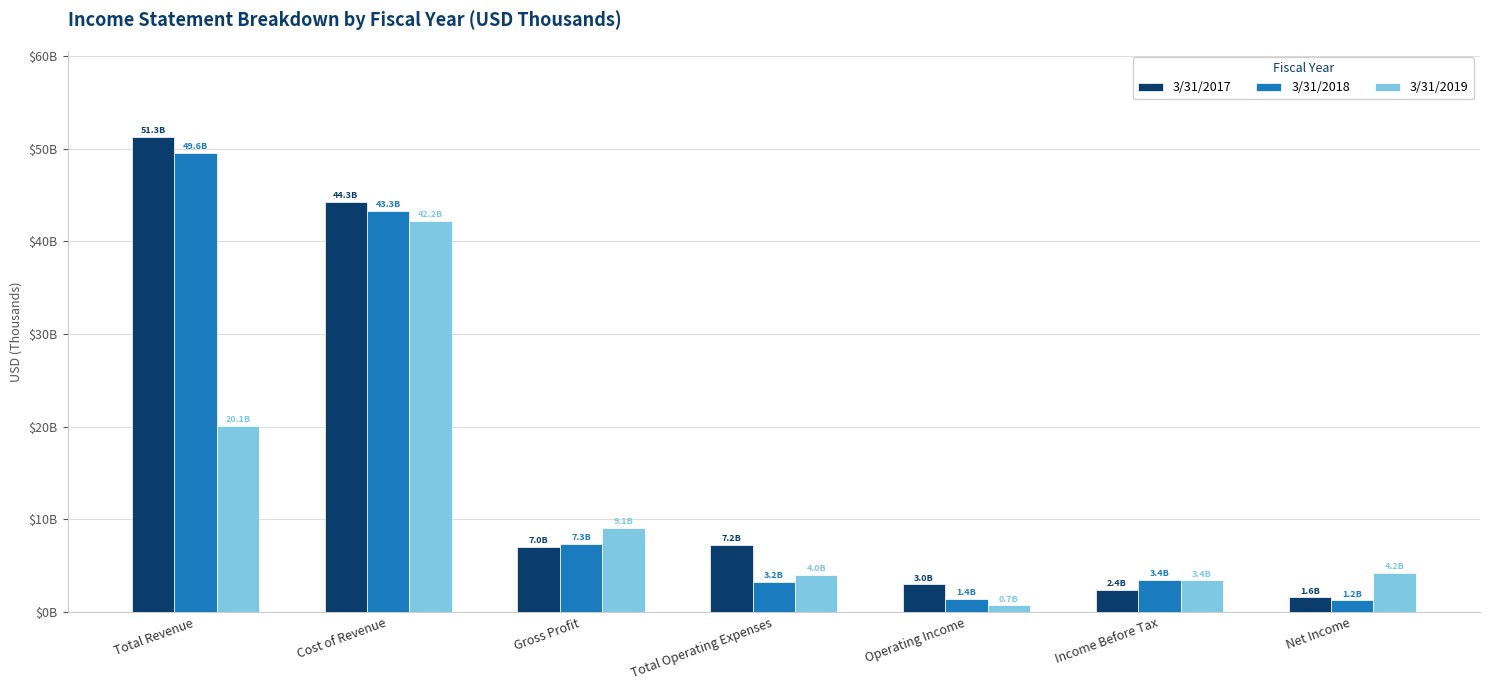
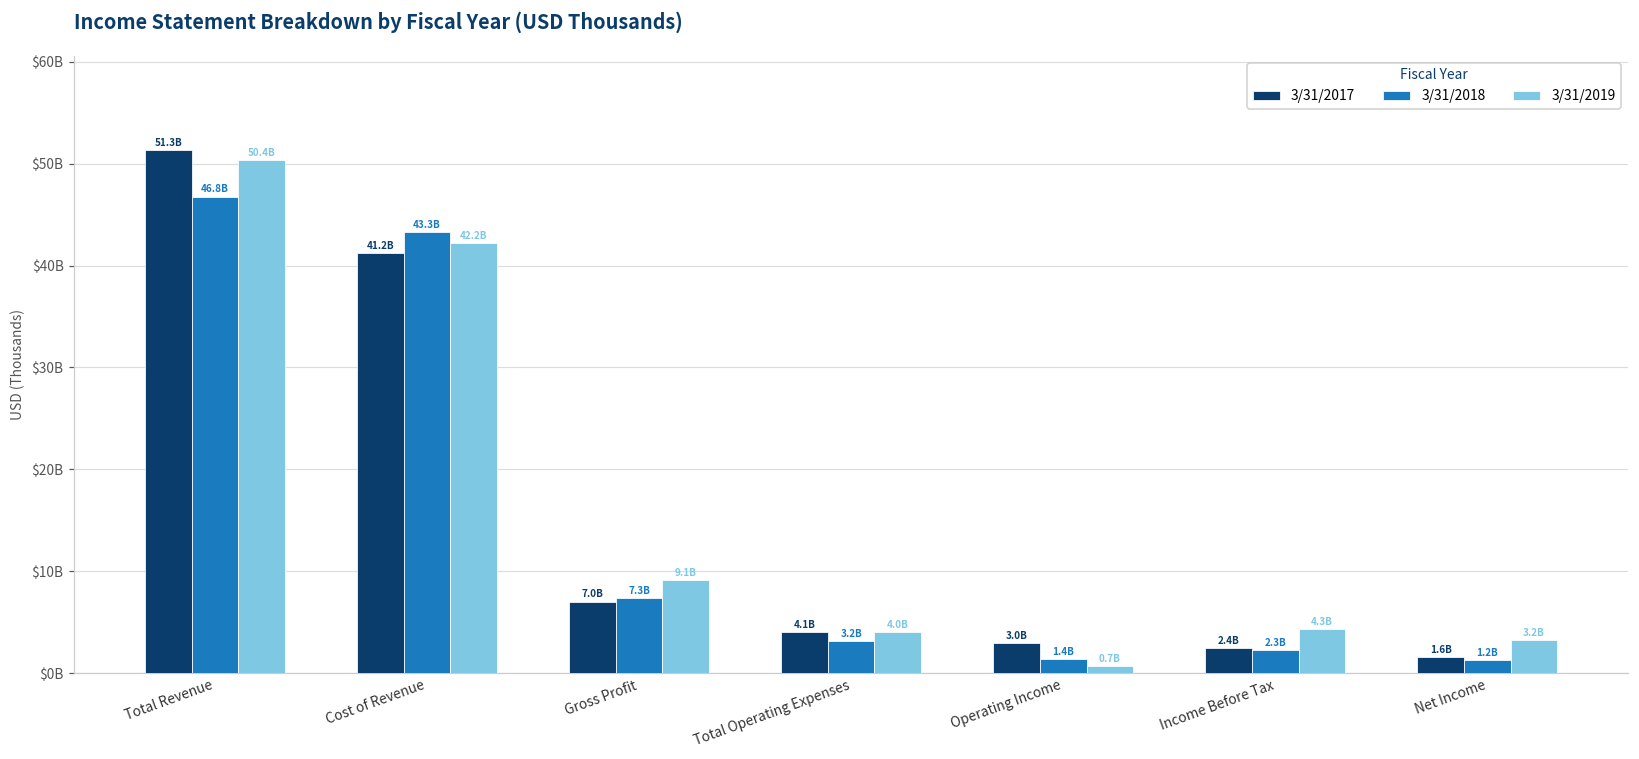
  {
    "3/31/2017": {
      "Total Revenue": "51.3B",
-     "Cost of Revenue": "44.3B",
+     "Cost of Revenue": "41.2B",
      "Gross Profit": "7.0B",
-     "Total Operating Expenses": "7.2B",
+     "Total Operating Expenses": "4.1B",
      "Operating Income": "3.0B",
      "Income Before Tax": "2.4B",
      "Net Income": "1.6B"
    },
    "3/31/2018": {
-     "Total Revenue": "49.6B",
+     "Total Revenue": "46.8B",
      "Cost of Revenue": "43.3B",
      "Gross Profit": "7.3B",
      "Total Operating Expenses": "3.2B",
      "Operating Income": "1.4B",
-     "Income Before Tax": "3.4B",
+     "Income Before Tax": "2.3B",
      "Net Income": "1.2B"
    },
    "3/31/2019": {
-     "Total Revenue": "20.1B",
+     "Total Revenue": "50.4B",
      "Cost of Revenue": "42.2B",
      "Gross Profit": "9.1B",
      "Total Operating Expenses": "4.0B",
      "Operating Income": "0.7B",
-     "Income Before Tax": "3.4B",
-     "Net Income": "4.2B"
+     "Income Before Tax": "4.3B",
+     "Net Income": "3.2B"
    }
  }
